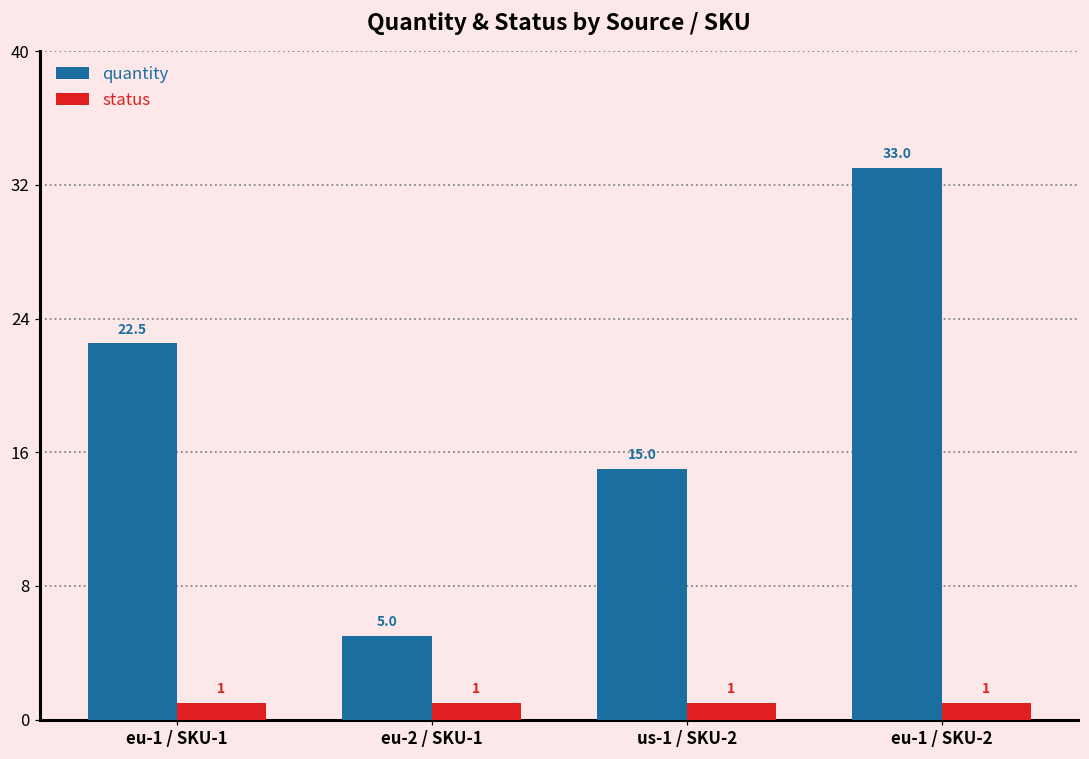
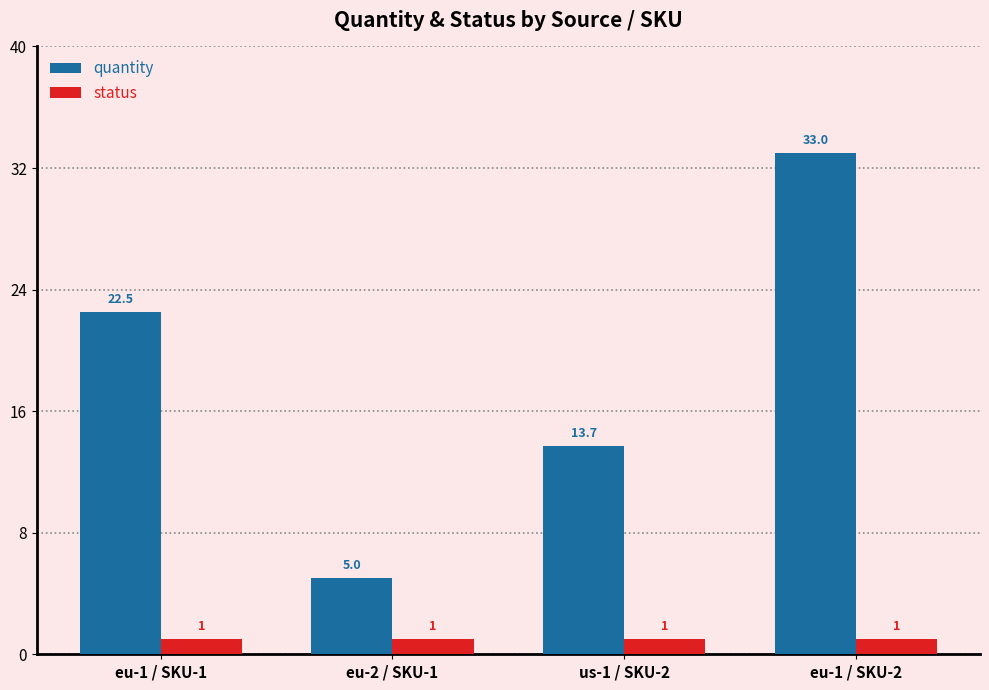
  {
    "quantity": {
      "eu-1 / SKU-1": 22.5,
      "eu-2 / SKU-1": 5.0,
-     "us-1 / SKU-2": 15.0,
+     "us-1 / SKU-2": 13.7,
      "eu-1 / SKU-2": 33.0
    },
    "status": {
      "eu-1 / SKU-1": 1,
      "eu-2 / SKU-1": 1,
      "us-1 / SKU-2": 1,
      "eu-1 / SKU-2": 1
    }
  }
